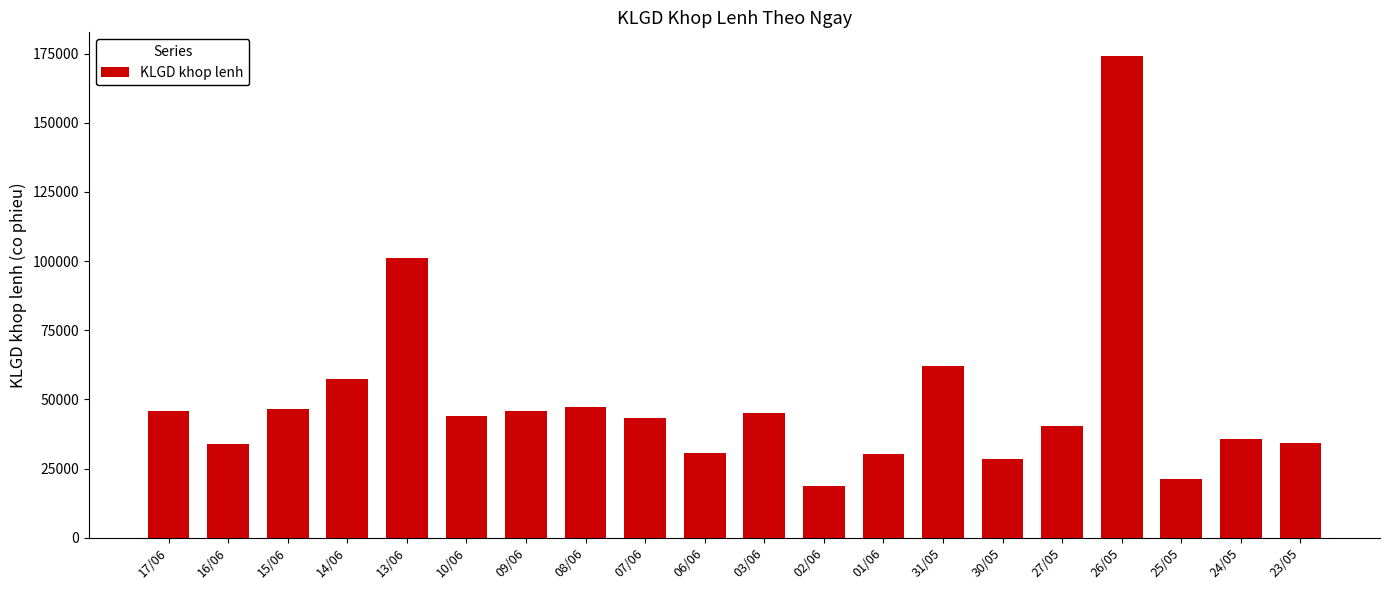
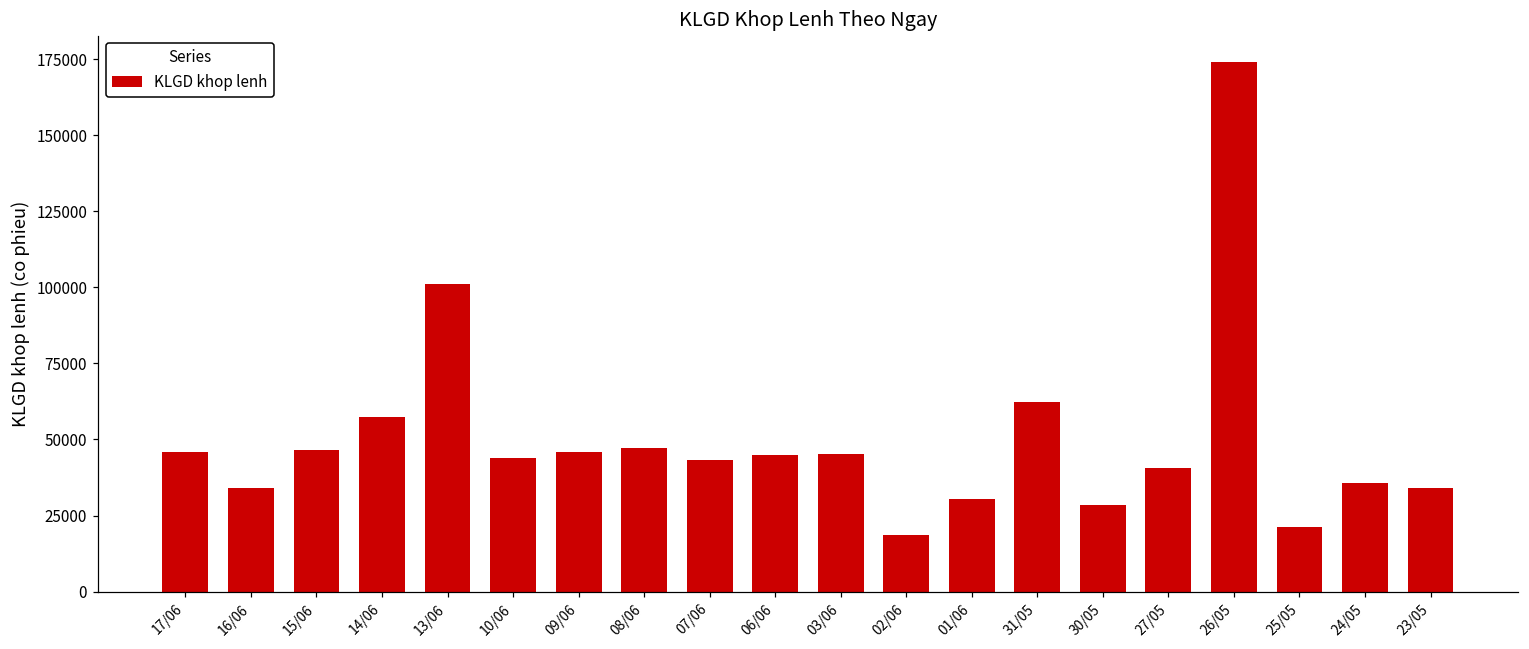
  {
    "17/06": 46000,
    "16/06": 34000,
    "15/06": 46000,
    "14/06": 58000,
    "13/06": 101000,
    "10/06": 44000,
    "09/06": 46000,
    "08/06": 47000,
    "07/06": 43000,
-   "06/06": 31000,
+   "06/06": 45000,
    "03/06": 45000,
    "02/06": 19000,
    "01/06": 30000,
    "31/05": 62000,
    "30/05": 29000,
    "27/05": 41000,
    "26/05": 174000,
    "25/05": 21000,
    "24/05": 36000,
    "23/05": 34000
  }
